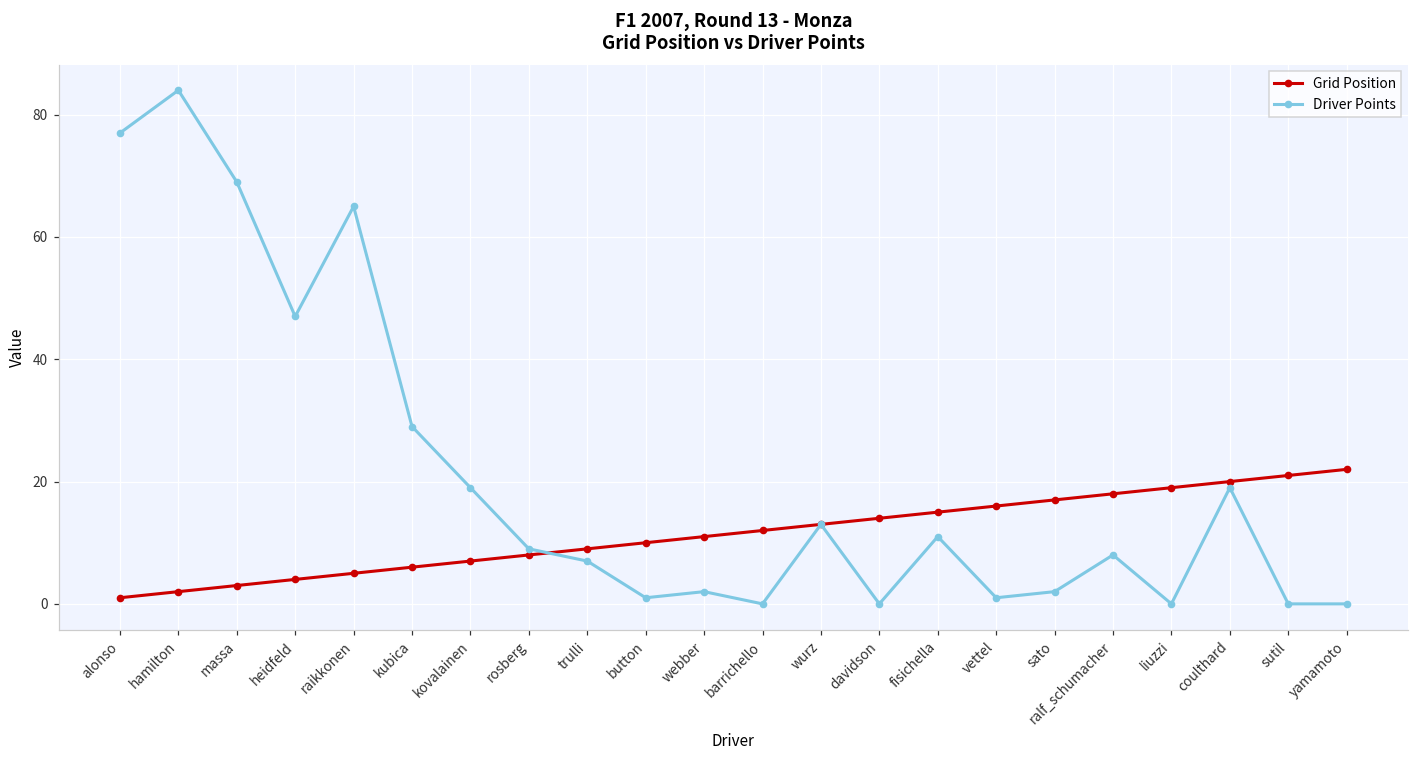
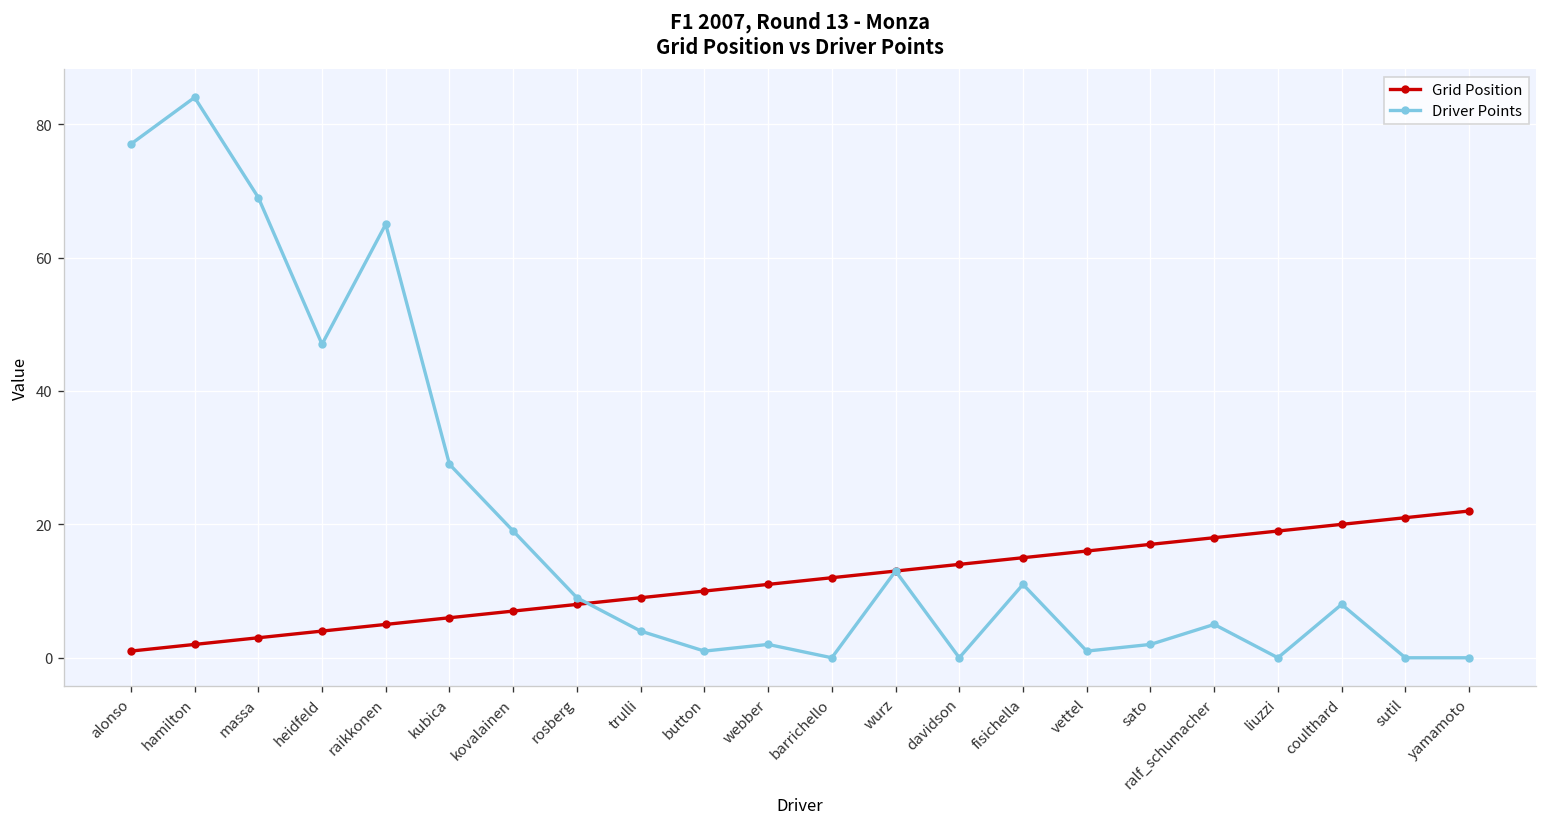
  {
    "Grid Position": {
      "alonso": 1,
      "hamilton": 2,
      "massa": 3,
      "heidfeld": 4,
      "raikkonen": 5,
      "kubica": 6,
      "kovalainen": 7,
      "rosberg": 8,
      "trulli": 9,
      "button": 10,
      "webber": 11,
      "barrichello": 12,
      "davidson": 14,
      "fisichella": 15,
      "vettel": 16,
      "sato": 17,
      "ralf_schumacher": 18,
      "liuzzi": 19,
      "coulthard": 20,
      "sutil": 21,
      "yamamoto": 22
    },
    "Driver Points": {
      "alonso": 77,
      "hamilton": 84,
      "massa": 69,
      "heidfeld": 47,
      "raikkonen": 65,
      "kubica": 29,
      "kovalainen": 19,
      "rosberg": 9,
-     "trulli": 7,
+     "trulli": 4,
      "button": 1,
      "webber": 2,
      "barrichello": 0,
      "davidson": 0,
      "fisichella": 11,
      "vettel": 1,
      "sato": 2,
-     "ralf_schumacher": 8,
+     "ralf_schumacher": 5,
      "liuzzi": 0,
-     "coulthard": 19,
+     "coulthard": 8,
      "sutil": 0,
      "yamamoto": 0
    }
  }
